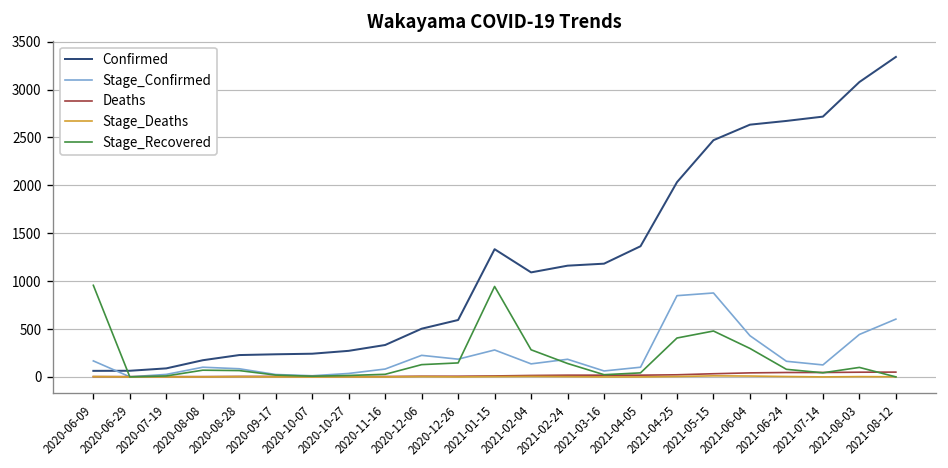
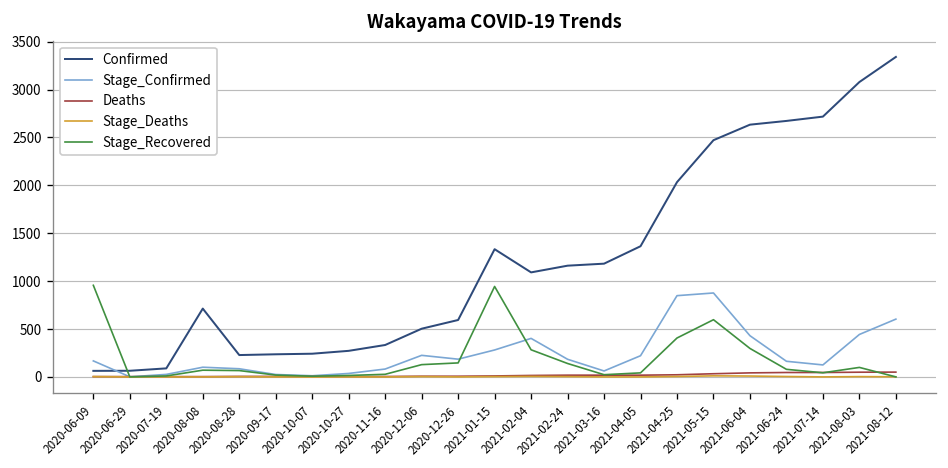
  {
    "Confirmed": {
      "2020-06-09": 100,
      "2020-06-29": 100,
      "2020-07-19": 100,
-     "2020-08-08": 200,
+     "2020-08-08": 700,
      "2020-08-28": 200,
      "2020-09-17": 200,
      "2020-10-07": 200,
      "2020-10-27": 300,
      "2020-11-16": 300,
      "2020-12-06": 500,
      "2020-12-26": 600,
      "2021-01-15": 1300,
      "2021-02-04": 1100,
      "2021-02-24": 1200,
      "2021-03-16": 1200,
      "2021-04-05": 1400,
      "2021-04-25": 2000,
      "2021-05-15": 2500,
      "2021-06-04": 2600,
      "2021-06-24": 2700,
      "2021-07-14": 2700,
      "2021-08-03": 3100,
      "2021-08-12": 3300
    },
    "Stage_Confirmed": {
      "2020-06-09": 200,
      "2020-11-16": 100,
      "2020-12-06": 200,
      "2020-12-26": 200,
      "2021-01-15": 300,
-     "2021-02-04": 100,
+     "2021-02-04": 400,
      "2021-02-24": 200,
      "2021-03-16": 100,
-     "2021-04-05": 100,
+     "2021-04-05": 200,
      "2021-04-25": 800,
      "2021-05-15": 900,
      "2021-06-04": 400,
      "2021-06-24": 200,
      "2021-07-14": 100,
      "2021-08-03": 400,
      "2021-08-12": 600
    },
    "Deaths": {
      "2021-06-04": 0,
      "2021-06-24": 0,
      "2021-08-03": 0,
      "2021-08-12": 100
    },
    "Stage_Deaths": {
      "2021-06-04": 0,
      "2021-06-24": 0,
      "2021-07-14": 0,
      "2021-08-03": 0
    },
    "Stage_Recovered": {
      "2020-06-09": 1000,
      "2020-12-06": 100,
      "2020-12-26": 100,
      "2021-01-15": 900,
      "2021-02-04": 300,
      "2021-02-24": 100,
      "2021-04-25": 400,
-     "2021-05-15": 500,
+     "2021-05-15": 600,
      "2021-06-04": 300,
      "2021-06-24": 100,
      "2021-08-03": 100
    }
  }
